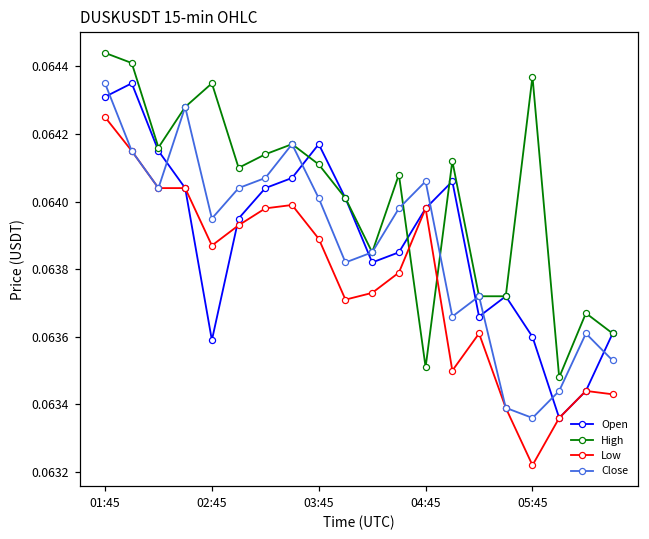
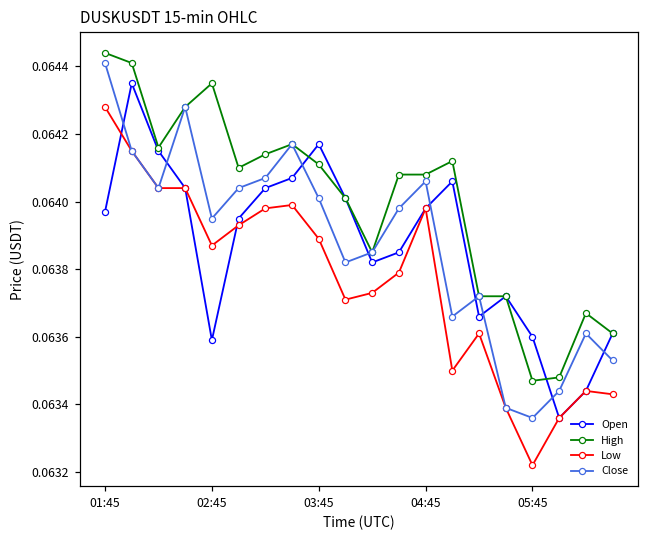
  {
    "Open": {
-     "01:45": 0.06431,
+     "01:45": 0.06397,
      "02:45": 0.06359,
      "03:45": 0.06417,
      "05:45": 0.06360
    },
    "High": {
      "01:45": 0.06444,
      "02:45": 0.06435,
      "03:45": 0.06411,
-     "04:45": 0.06351,
-     "05:45": 0.06437
+     "04:45": 0.06408,
+     "05:45": 0.06347
    },
    "Low": {
-     "01:45": 0.06425,
+     "01:45": 0.06428,
      "02:45": 0.06387,
      "03:45": 0.06389,
      "05:45": 0.06322
    },
    "Close": {
-     "01:45": 0.06435,
+     "01:45": 0.06441,
      "02:45": 0.06395,
      "03:45": 0.06401,
      "04:45": 0.06406,
      "05:45": 0.06336
    }
  }
